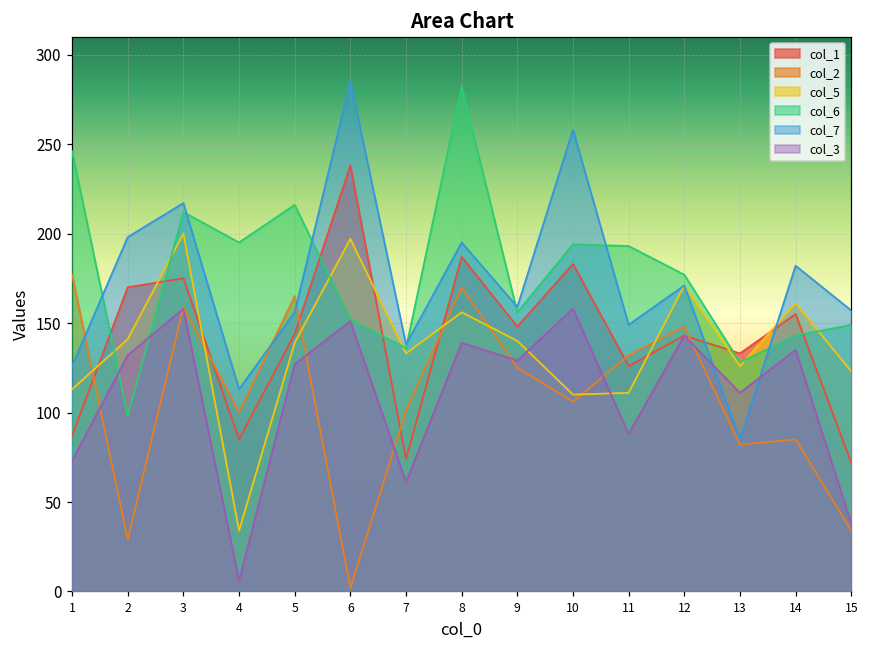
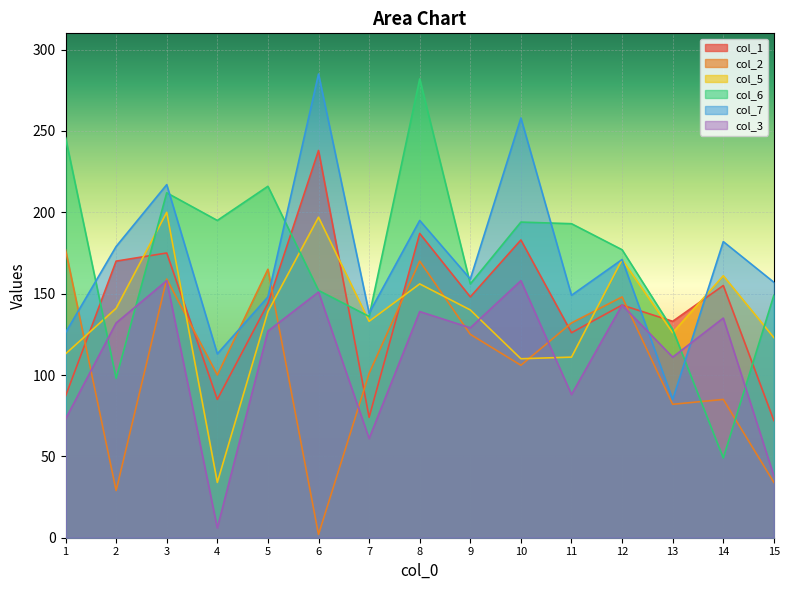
  {
    "col_5": {
      "1": 113,
      "2": 141,
      "3": 200,
      "4": 34,
      "5": 139,
      "6": 197,
      "7": 133,
      "8": 156,
      "9": 140,
      "10": 110,
      "11": 111,
      "13": 126,
      "14": 161,
      "15": 123
    },
    "col_6": {
      "1": 246,
      "2": 98,
      "3": 212,
      "4": 195,
      "5": 216,
      "7": 136,
      "8": 282,
      "9": 156,
      "10": 194,
      "11": 193,
      "12": 177,
      "13": 128,
-     "14": 143,
+     "14": 49,
      "15": 149
    },
    "col_7": {
      "1": 126,
-     "2": 198,
+     "2": 179,
      "3": 217,
      "4": 113,
-     "5": 156,
+     "5": 148,
      "6": 285,
      "7": 138,
      "8": 195,
      "9": 159,
      "10": 258,
      "11": 149,
      "13": 85,
      "14": 182,
      "15": 157
    },
    "col_3": {
      "1": 73,
      "2": 132,
      "4": 6,
      "5": 127,
      "7": 61,
      "8": 139,
      "9": 129,
      "10": 158,
      "11": 88,
      "13": 111,
      "14": 135,
      "15": 38
    }
  }
